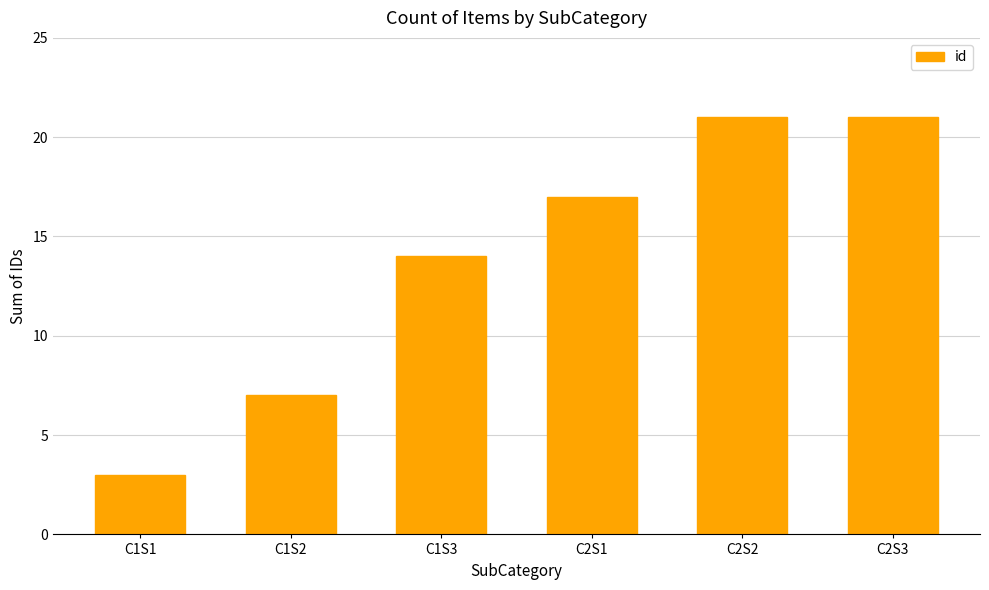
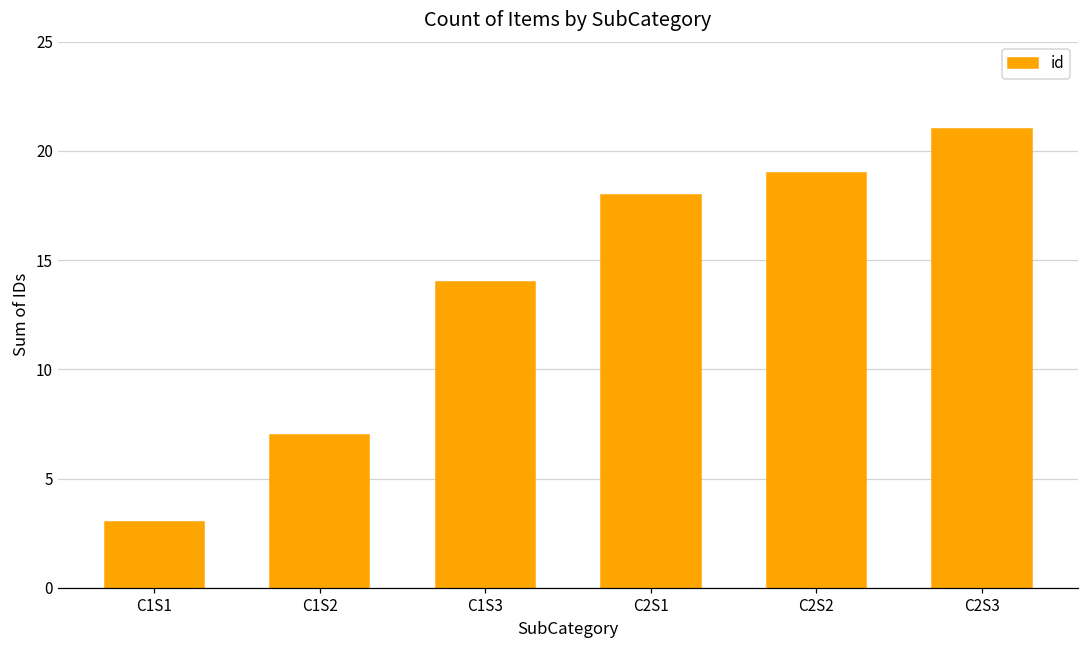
  {
    "C1S1": 3,
    "C1S2": 7,
    "C1S3": 14,
-   "C2S1": 17,
-   "C2S2": 21,
+   "C2S1": 18,
+   "C2S2": 19,
    "C2S3": 21
  }
